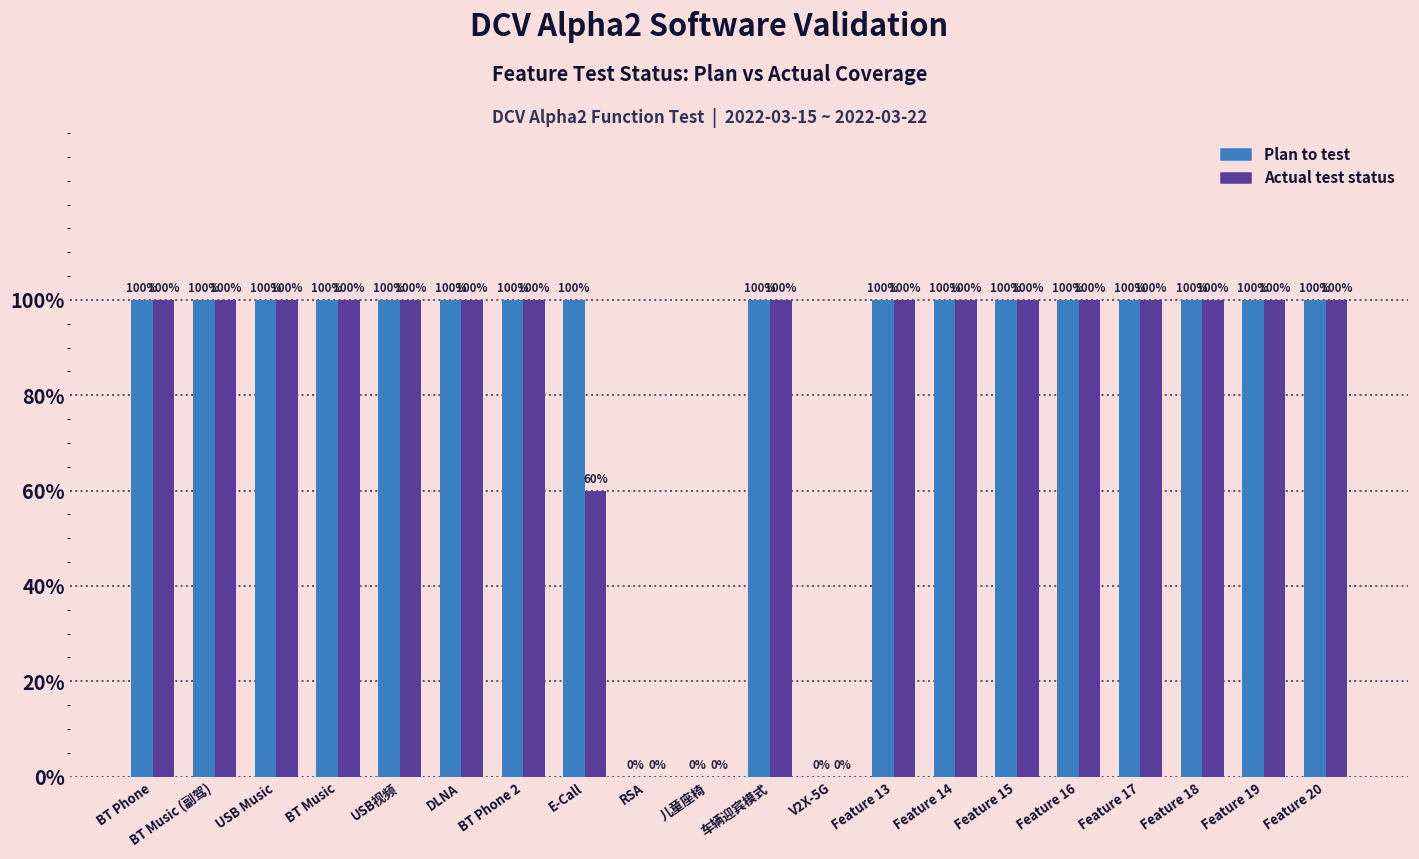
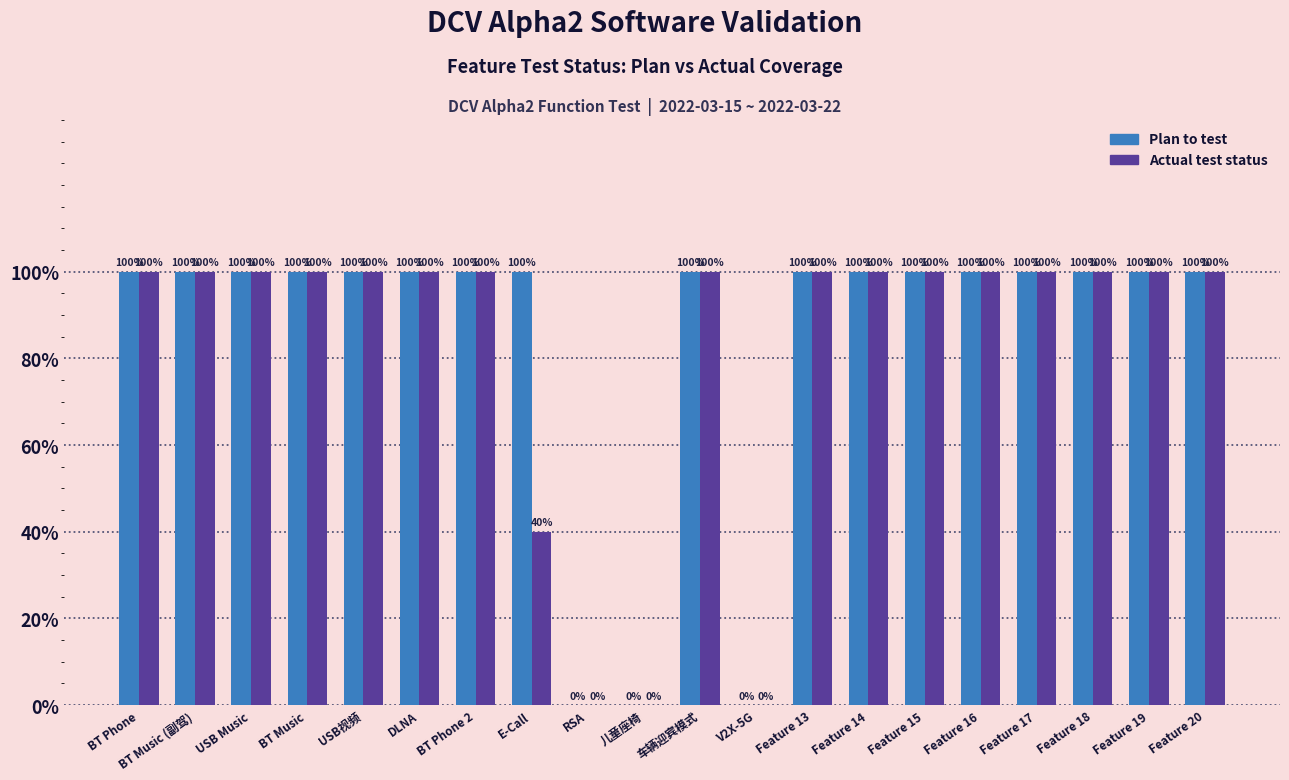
  {
    "Plan to test": {
      "E-Call": "100%",
      "RSA": "0%",
      "儿童座椅": "0%",
      "V2X-5G": "0%"
    },
    "Actual test status": {
-     "E-Call": "60%",
+     "E-Call": "40%",
      "RSA": "0%",
      "儿童座椅": "0%",
      "V2X-5G": "0%"
    }
  }
